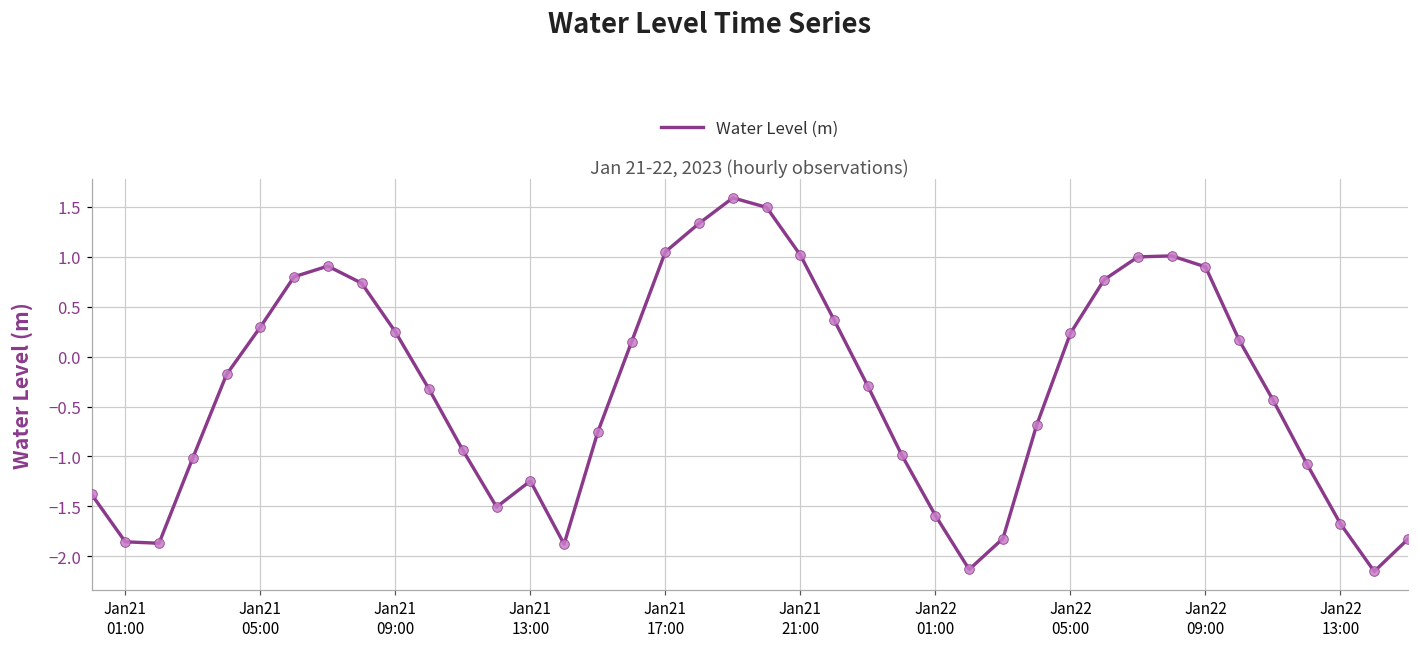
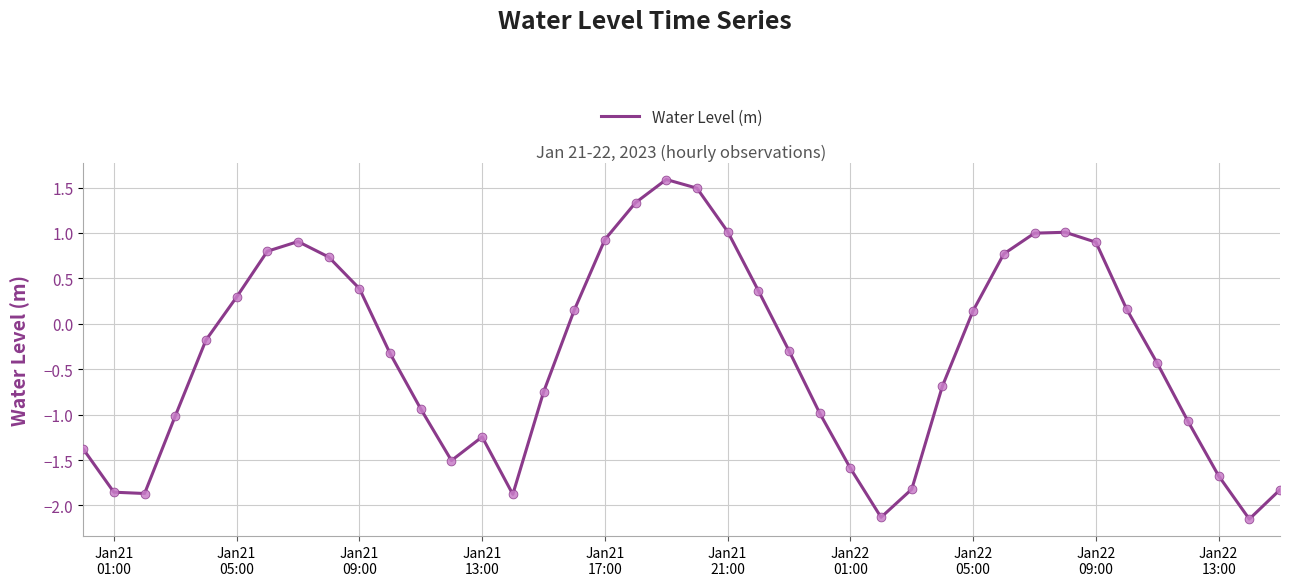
  {
    "Jan21 01:00": -1.9,
    "Jan21 05:00": 0.3,
-   "Jan21 09:00": 0.2,
+   "Jan21 09:00": 0.4,
    "Jan21 13:00": -1.2,
-   "Jan21 17:00": 1.0,
+   "Jan21 17:00": 0.9,
    "Jan21 21:00": 1.0,
    "Jan22 01:00": -1.6,
-   "Jan22 05:00": 0.2,
+   "Jan22 05:00": 0.1,
    "Jan22 09:00": 0.9,
    "Jan22 13:00": -1.7
  }
